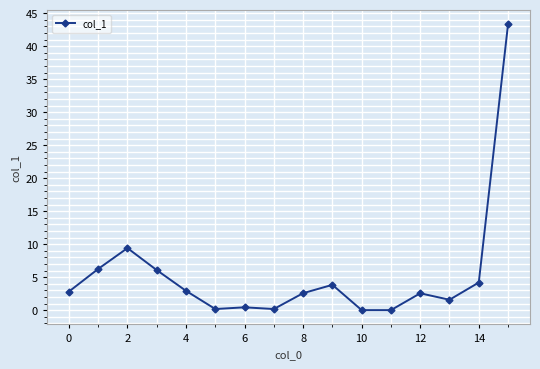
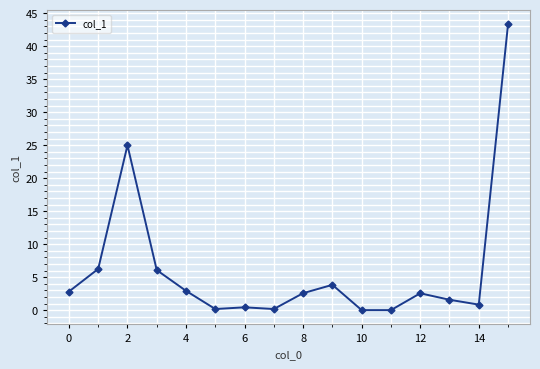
  {
    "0": 3,
-   "2": 9,
+   "2": 25,
    "4": 3,
    "6": 0,
    "8": 3,
    "10": 0,
    "12": 3,
-   "14": 4
+   "14": 1
  }
